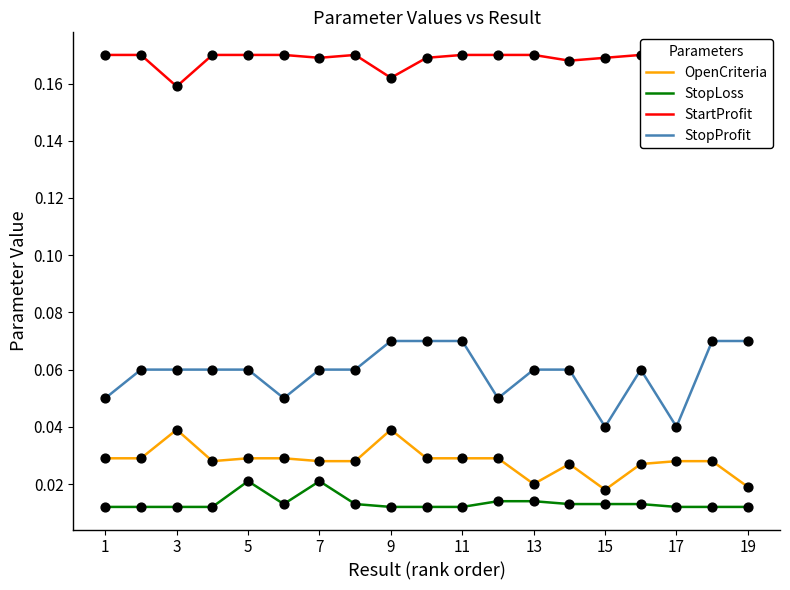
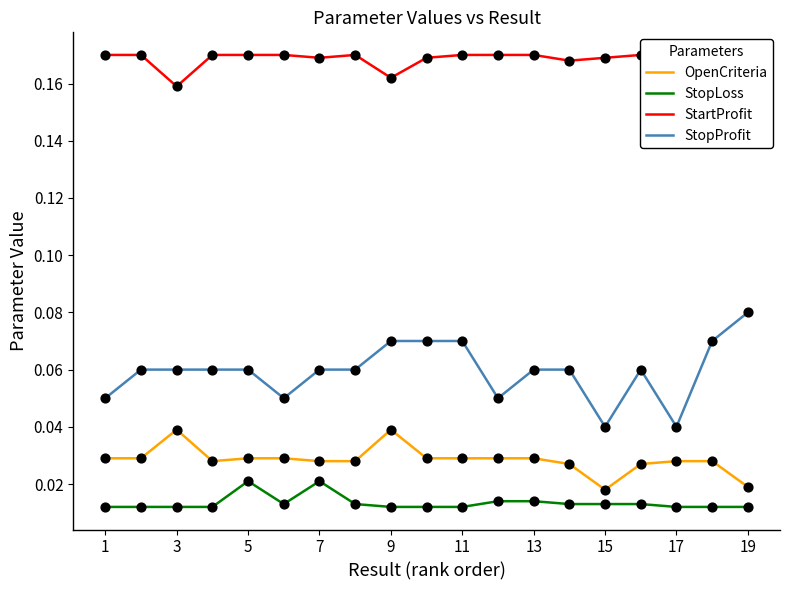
  {
    "OpenCriteria": {
      "1": 0.029,
      "3": 0.039,
      "5": 0.029,
      "7": 0.028,
      "9": 0.039,
      "11": 0.029,
-     "13": 0.020,
+     "13": 0.029,
      "15": 0.018,
      "17": 0.028,
      "19": 0.019
    },
    "StopLoss": {
      "1": 0.012,
      "3": 0.012,
      "5": 0.021,
      "7": 0.021,
      "9": 0.012,
      "11": 0.012,
      "13": 0.014,
      "15": 0.013,
      "17": 0.012,
      "19": 0.012
    },
    "StartProfit": {
      "1": 0.170,
      "3": 0.159,
      "5": 0.170,
      "7": 0.169,
      "9": 0.162,
      "11": 0.170,
      "13": 0.170,
      "15": 0.169
    },
    "StopProfit": {
      "1": 0.05,
      "3": 0.06,
      "5": 0.06,
      "7": 0.06,
      "9": 0.07,
      "11": 0.07,
      "13": 0.06,
      "15": 0.04,
      "17": 0.04,
-     "19": 0.07
+     "19": 0.08
    }
  }
